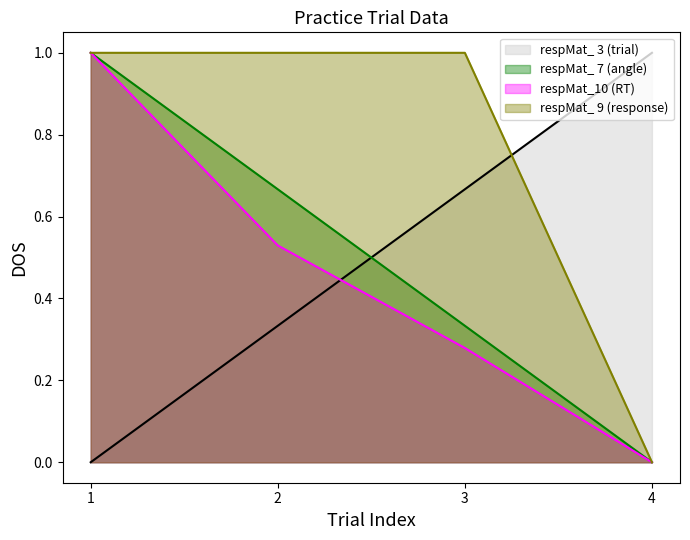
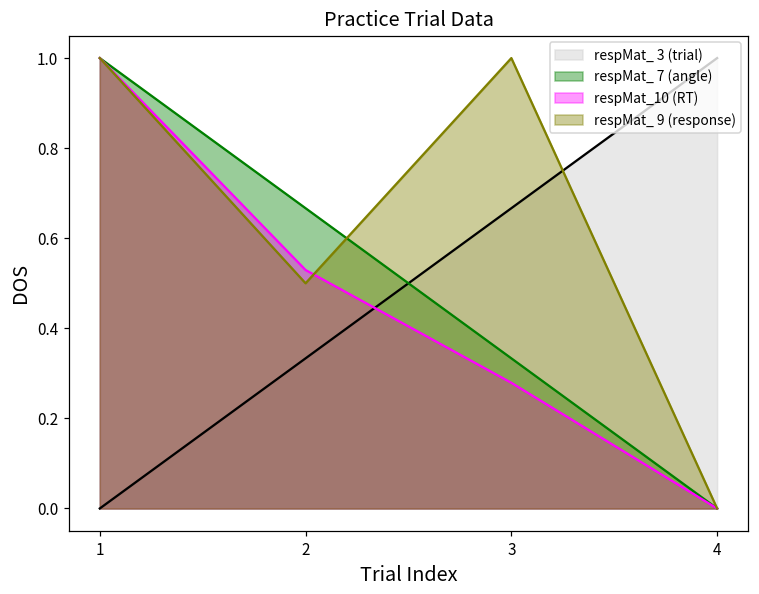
  {
    "respMat_ 3 (trial)": {
      "1": 0.00,
      "2": 0.33,
      "3": 0.67
    },
    "respMat_ 7 (angle)": {
      "2": 0.67,
      "3": 0.33
    },
    "respMat_10 (RT)": {
      "2": 0.53,
      "3": 0.28
    },
    "respMat_ 9 (response)": {
-     "2": 1.00,
+     "2": 0.50,
      "3": 1.00
    }
  }
